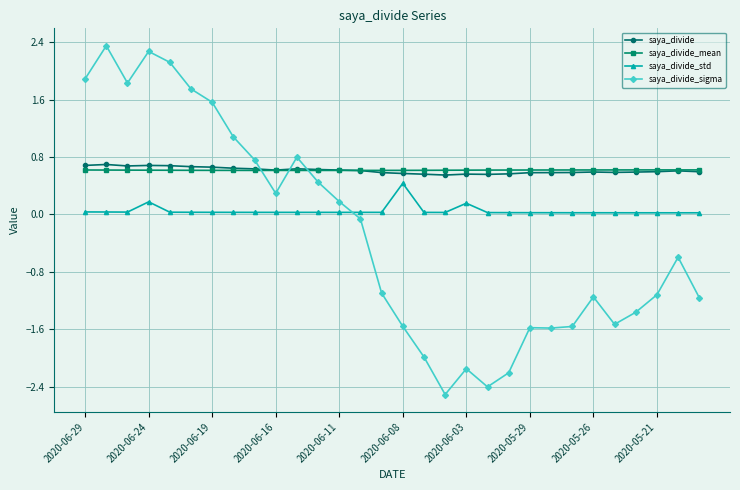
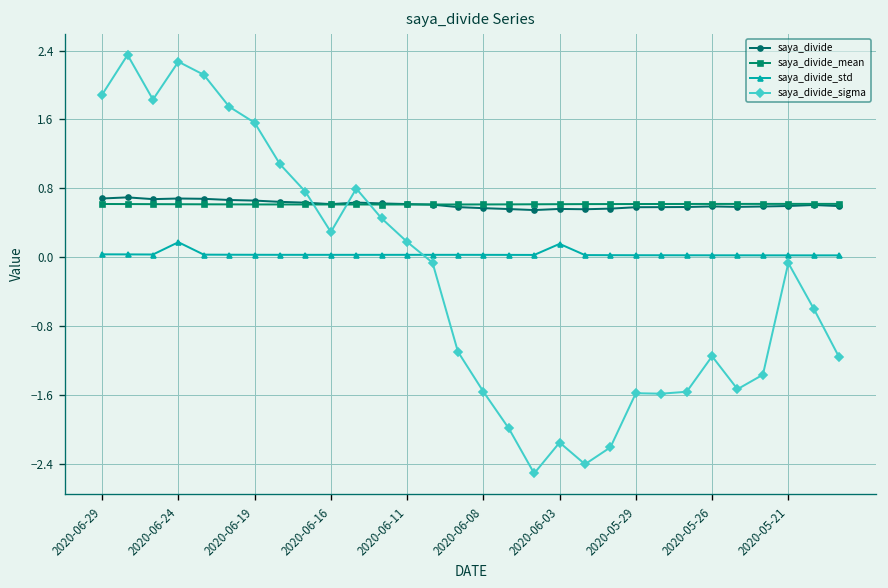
  {
    "saya_divide_std": {
      "2020-06-29": 0.0,
      "2020-06-24": 0.2,
      "2020-06-19": 0.0,
      "2020-06-16": 0.0,
      "2020-06-11": 0.0,
-     "2020-06-08": 0.4,
+     "2020-06-08": 0.0,
      "2020-06-03": 0.2,
      "2020-05-29": 0.0,
      "2020-05-26": 0.0,
      "2020-05-21": 0.0
    },
    "saya_divide_sigma": {
      "2020-06-29": 1.9,
      "2020-06-24": 2.3,
      "2020-06-19": 1.6,
      "2020-06-16": 0.3,
      "2020-06-11": 0.2,
      "2020-06-08": -1.6,
      "2020-06-03": -2.2,
      "2020-05-29": -1.6,
      "2020-05-26": -1.2,
-     "2020-05-21": -1.1
+     "2020-05-21": -0.1
    }
  }
